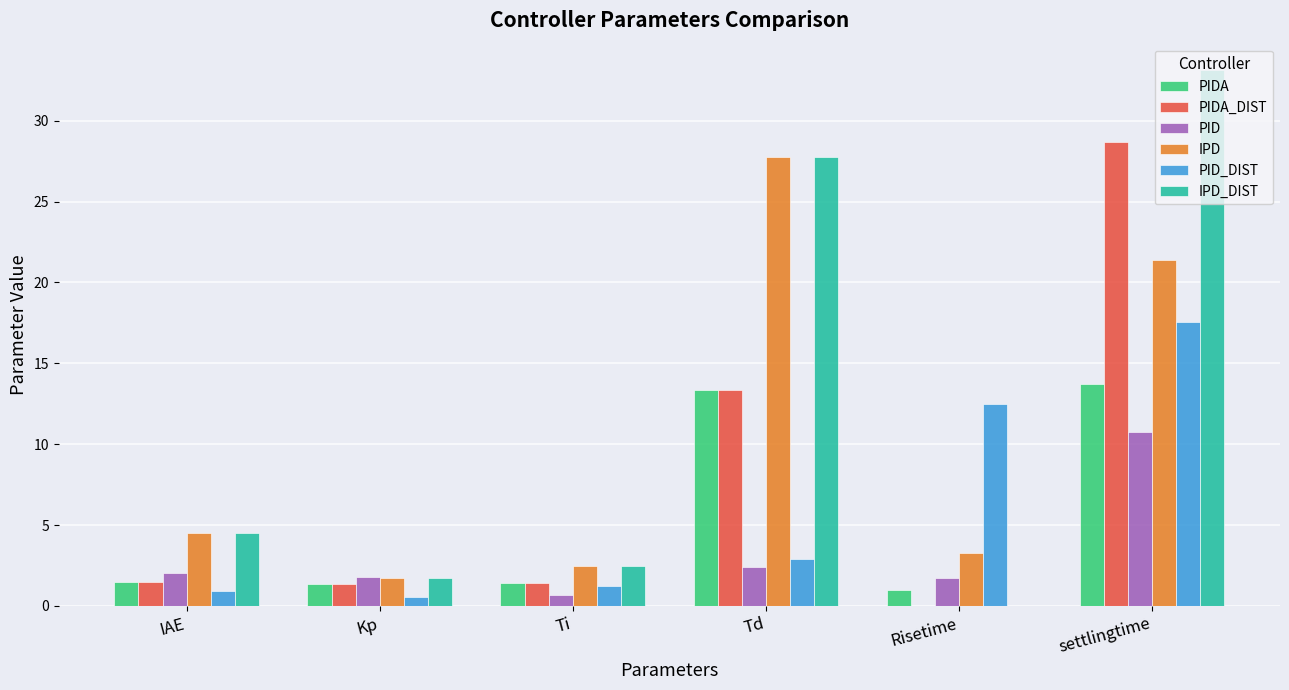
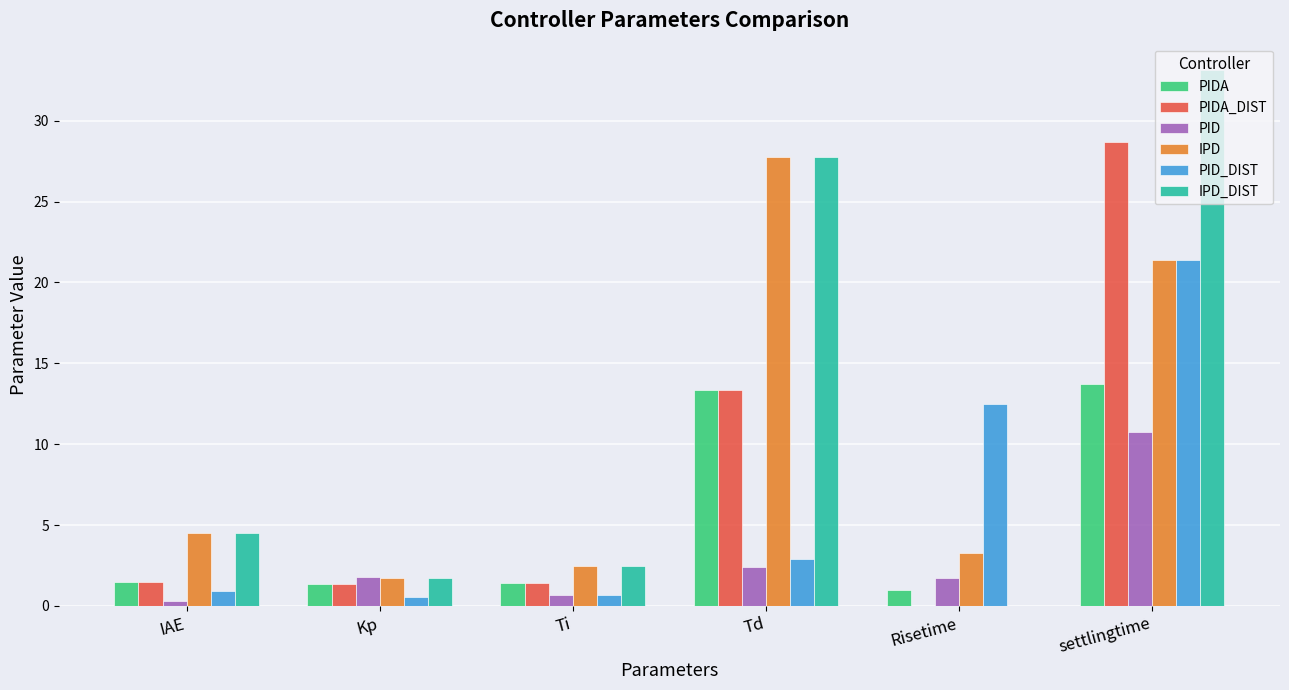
  {
    "PID": {
-     "IAE": 2.1,
+     "IAE": 0.3,
      "Kp": 1.8,
      "Ti": 0.6,
      "Td": 2.4,
      "Risetime": 1.7,
      "settlingtime": 10.8
    },
    "PID_DIST": {
      "IAE": 0.9,
      "Kp": 0.5,
-     "Ti": 1.2,
+     "Ti": 0.6,
      "Td": 2.9,
      "Risetime": 12.5,
-     "settlingtime": 17.6
+     "settlingtime": 21.4
    }
  }
